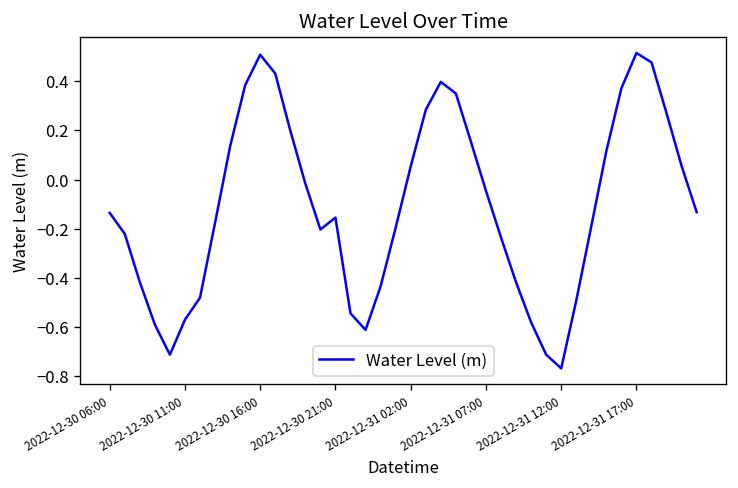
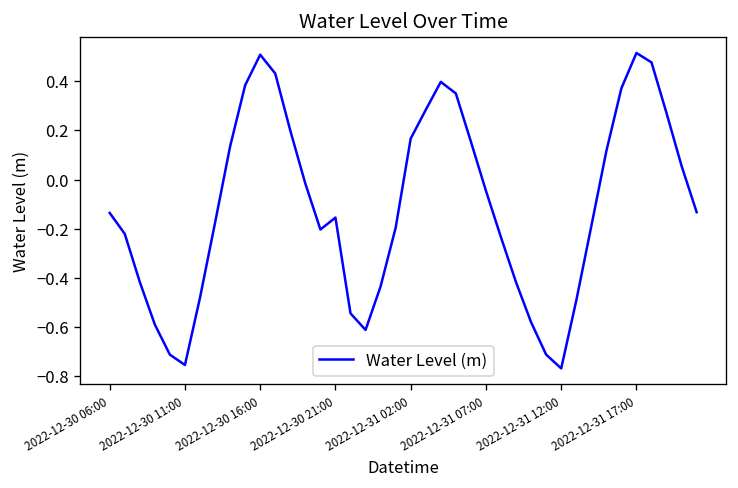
  {
    "2022-12-30 06:00": -0.14,
-   "2022-12-30 11:00": -0.57,
+   "2022-12-30 11:00": -0.75,
    "2022-12-30 16:00": 0.51,
    "2022-12-30 21:00": -0.15,
-   "2022-12-31 02:00": 0.05,
+   "2022-12-31 02:00": 0.17,
    "2022-12-31 07:00": -0.05,
    "2022-12-31 12:00": -0.77,
    "2022-12-31 17:00": 0.52
  }
